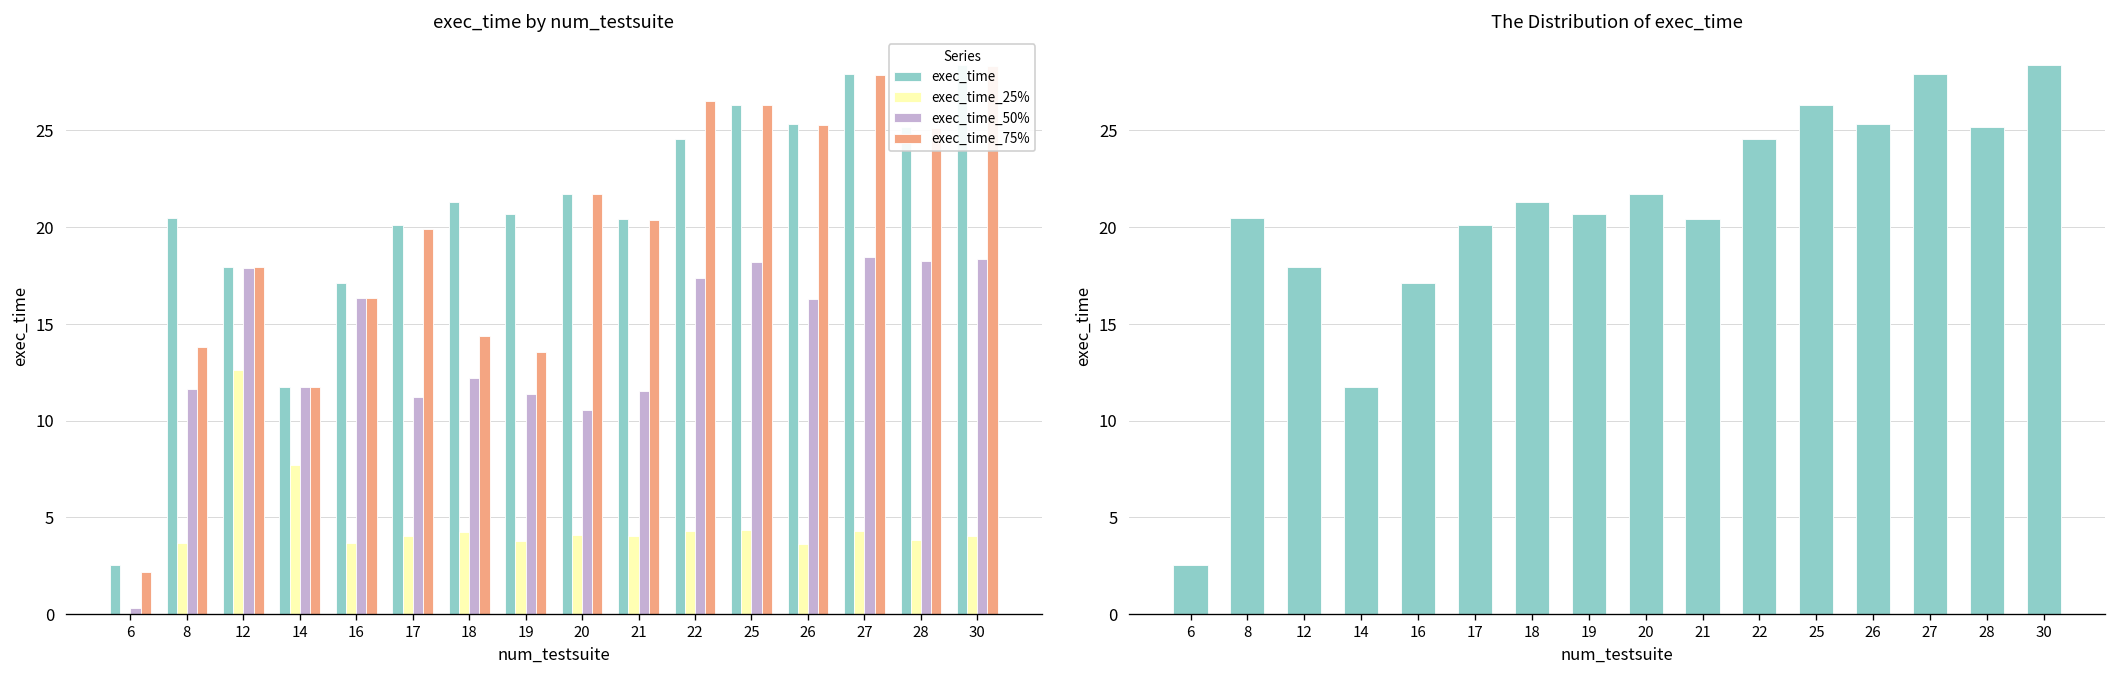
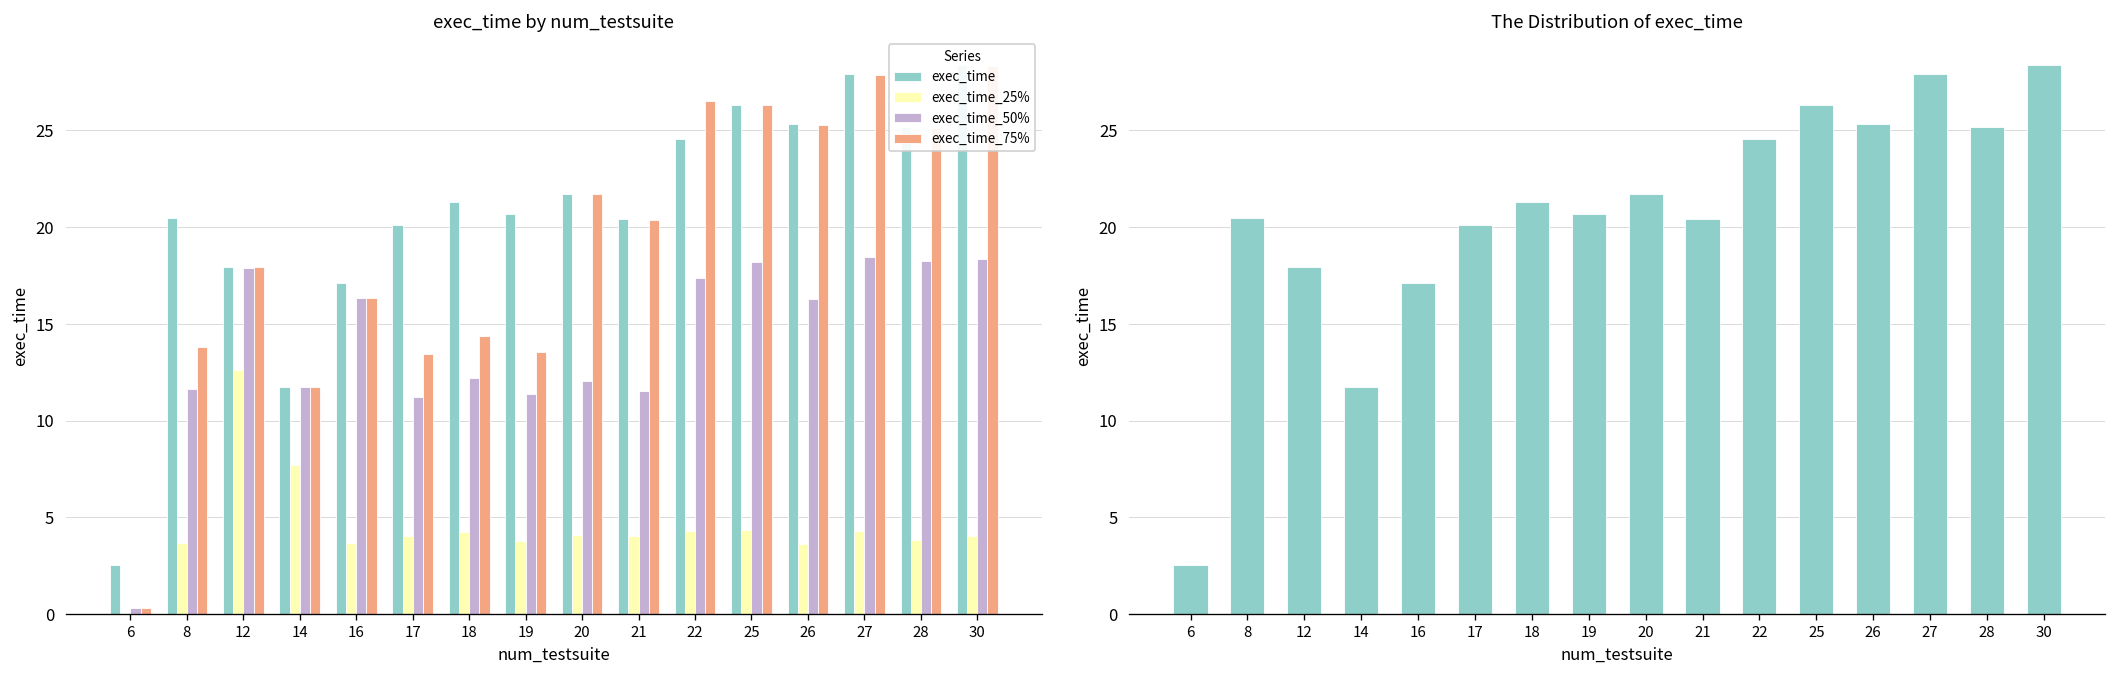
  {
    "exec_time by num_testsuite": {
      "exec_time": {
        "6": 2.6,
        "8": 20.4,
        "12": 17.9,
        "14": 11.7,
        "16": 17.1,
        "17": 20.1,
        "18": 21.3,
        "19": 20.7,
        "20": 21.7,
        "21": 20.4,
        "22": 24.5,
        "25": 26.3,
        "26": 25.3,
        "27": 27.9
      },
      "exec_time_25%": {
        "8": 3.7,
        "12": 12.6,
        "14": 7.7,
        "16": 3.7,
        "17": 4.0,
        "18": 4.3,
        "19": 3.8,
        "20": 4.1,
        "21": 4.0,
        "22": 4.3,
        "25": 4.3,
        "26": 3.6,
        "27": 4.3,
        "28": 3.9,
        "30": 4.1
      },
      "exec_time_50%": {
        "6": 0.3,
        "8": 11.7,
        "12": 17.9,
        "14": 11.7,
        "16": 16.4,
        "17": 11.2,
        "18": 12.2,
        "19": 11.4,
-       "20": 10.6,
+       "20": 12.1,
        "21": 11.5,
        "22": 17.3,
        "25": 18.2,
        "26": 16.3,
        "27": 18.5,
        "28": 18.2,
        "30": 18.3
      },
      "exec_time_75%": {
-       "6": 2.2,
+       "6": 0.3,
        "8": 13.8,
        "12": 17.9,
        "14": 11.7,
        "16": 16.4,
-       "17": 19.9,
+       "17": 13.4,
        "18": 14.4,
        "19": 13.5,
        "20": 21.7,
        "21": 20.4,
        "22": 26.5,
        "25": 26.3,
        "26": 25.3,
        "27": 27.8
      }
    },
    "The Distribution of exec_time": {
      "6": 2.6,
      "8": 20.4,
      "12": 17.9,
      "14": 11.7,
      "16": 17.1,
      "17": 20.1,
      "18": 21.3,
      "19": 20.7,
      "20": 21.7,
      "21": 20.4,
      "22": 24.5,
      "25": 26.3,
      "26": 25.3,
      "27": 27.9,
      "28": 25.2,
      "30": 28.4
    }
  }
